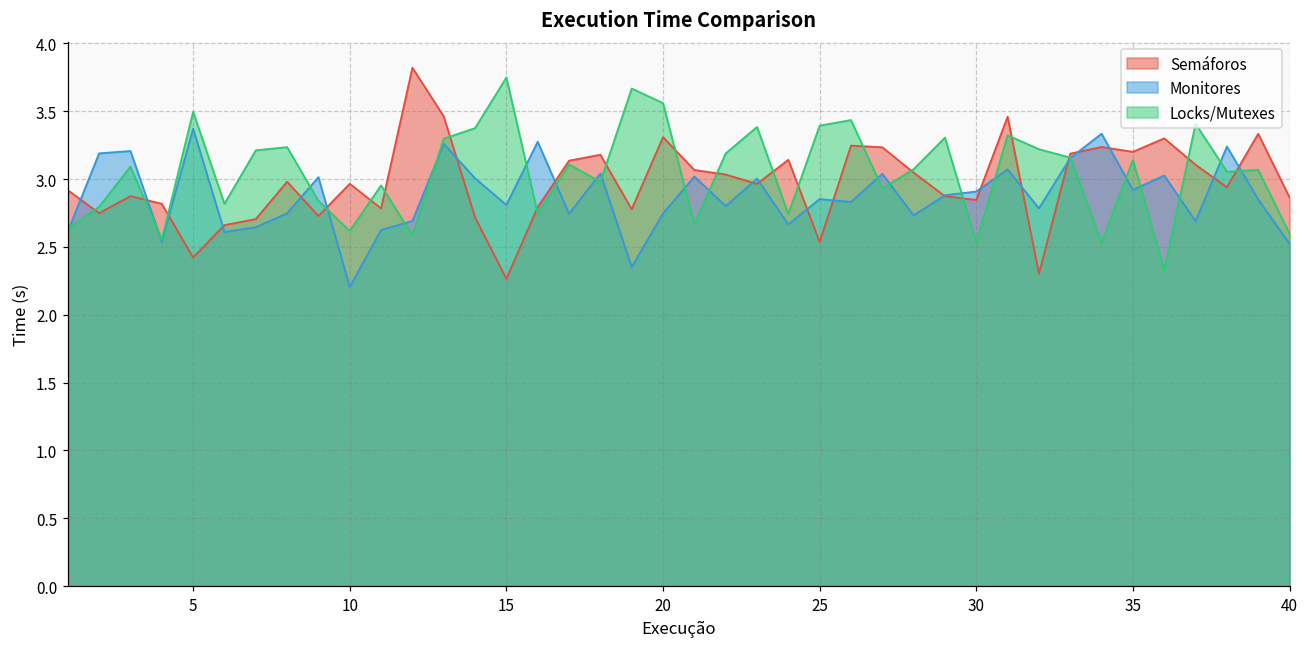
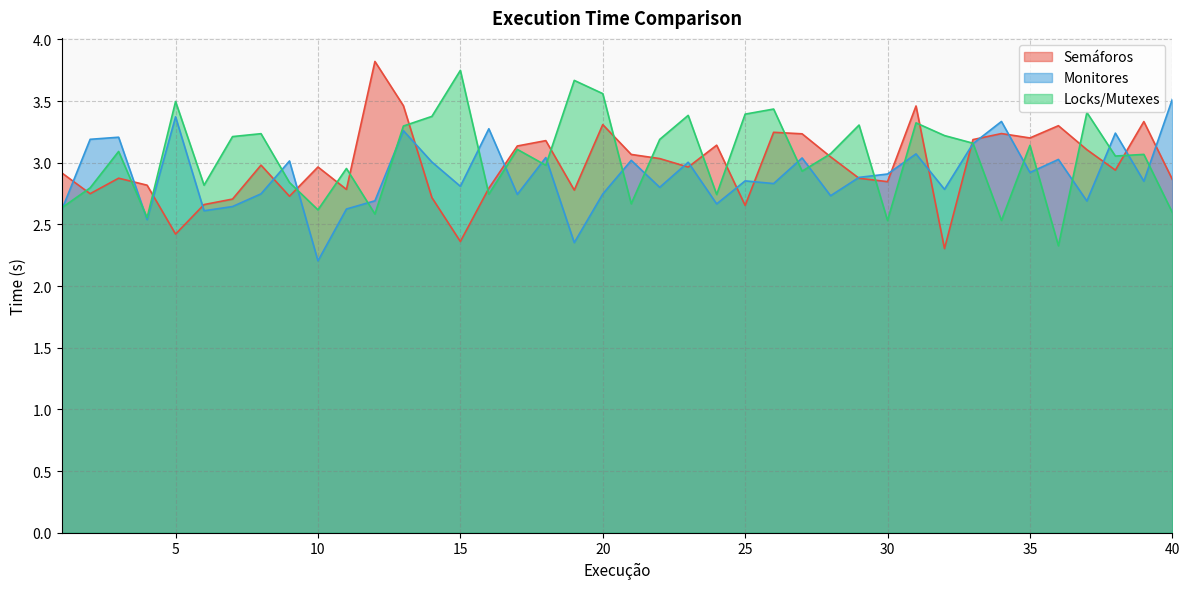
  {
    "Semáforos": {
      "5": 2.42,
      "10": 2.97,
-     "15": 2.27,
+     "15": 2.36,
      "20": 3.31,
-     "25": 2.54,
+     "25": 2.65,
      "30": 2.85,
      "35": 3.20,
      "40": 2.87
    },
    "Monitores": {
      "5": 3.37,
      "10": 2.20,
      "15": 2.81,
      "20": 2.75,
      "25": 2.85,
      "30": 2.91,
      "35": 2.92,
-     "40": 2.52
+     "40": 3.51
    },
    "Locks/Mutexes": {
      "5": 3.50,
      "10": 2.62,
      "15": 3.75,
      "20": 3.56,
      "25": 3.39,
      "30": 2.53,
      "35": 3.14,
      "40": 2.60
    }
  }
